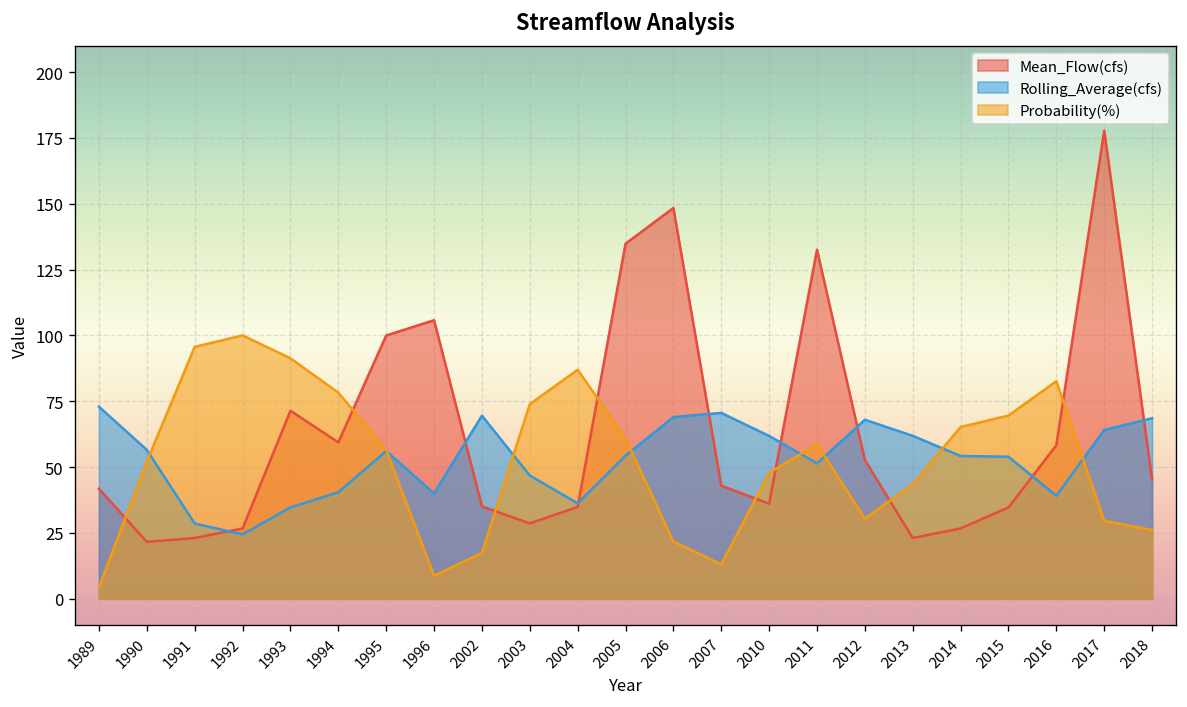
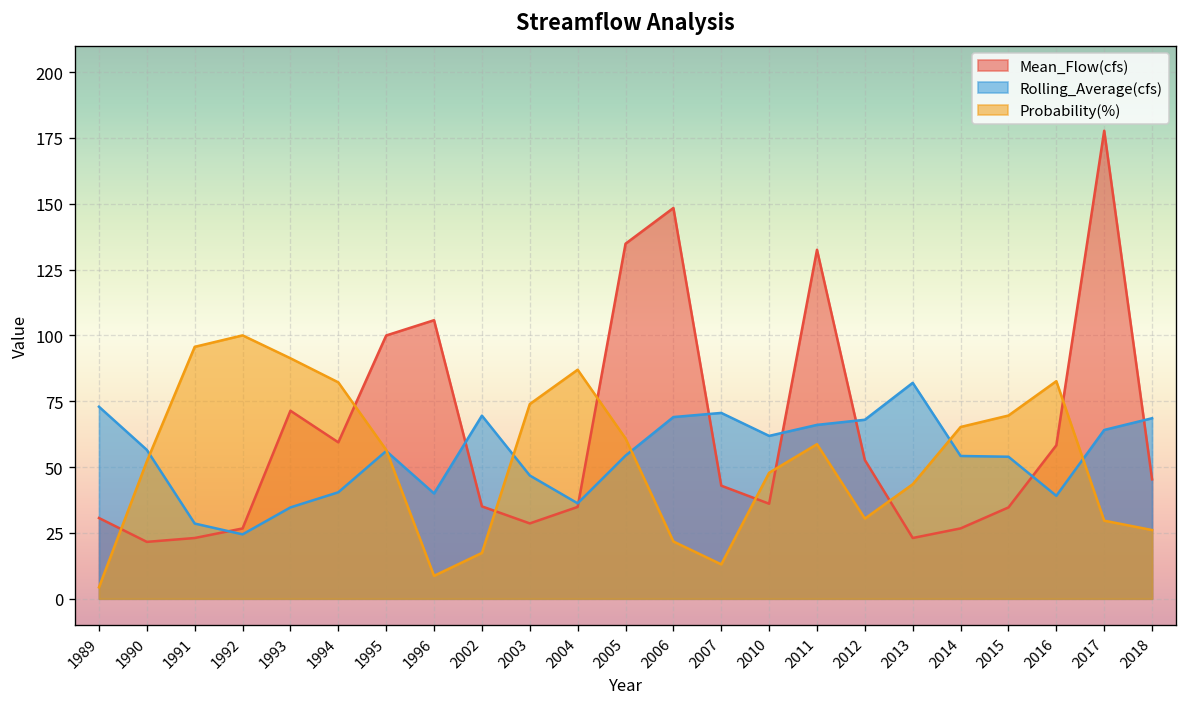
  {
    "Mean_Flow(cfs)": {
-     "1989": 42,
+     "1989": 31,
      "1990": 22,
      "1991": 23,
      "1992": 27,
      "1993": 71,
      "1994": 59,
      "1995": 100,
      "1996": 106,
      "2002": 35,
      "2003": 29,
      "2004": 35,
      "2005": 135,
      "2006": 148,
      "2007": 43,
      "2010": 36,
      "2011": 133,
      "2012": 53,
      "2013": 23,
      "2014": 27,
      "2015": 35,
      "2016": 58,
      "2017": 178,
      "2018": 45
    },
    "Rolling_Average(cfs)": {
      "1989": 73,
      "1990": 57,
      "1991": 29,
      "1992": 24,
      "1993": 35,
      "1994": 40,
      "1996": 40,
      "2002": 70,
      "2003": 47,
      "2004": 36,
      "2005": 54,
      "2006": 69,
      "2007": 71,
      "2010": 62,
-     "2011": 51,
+     "2011": 66,
      "2012": 68,
-     "2013": 62,
+     "2013": 82,
      "2014": 54,
      "2015": 54,
      "2016": 39,
      "2017": 64,
      "2018": 69
    },
    "Probability(%)": {
      "1989": 4,
      "1990": 52,
      "1991": 96,
      "1992": 100,
      "1993": 91,
-     "1994": 78,
+     "1994": 82,
      "1996": 9,
      "2002": 17,
      "2003": 74,
      "2004": 87,
      "2005": 61,
      "2006": 22,
      "2007": 13,
      "2010": 48,
      "2011": 59,
      "2012": 30,
      "2013": 43,
      "2014": 65,
      "2015": 70,
      "2016": 83,
      "2017": 30,
      "2018": 26
    }
  }
